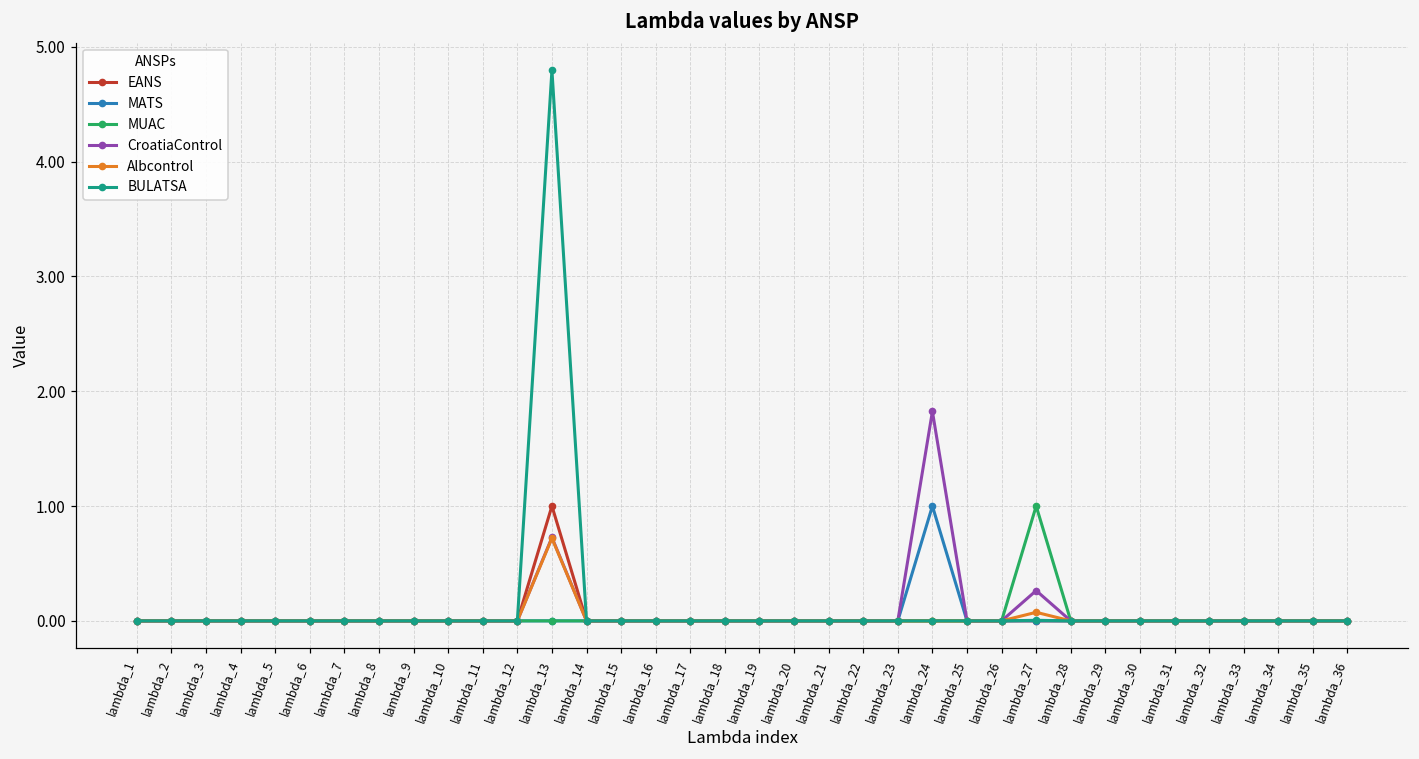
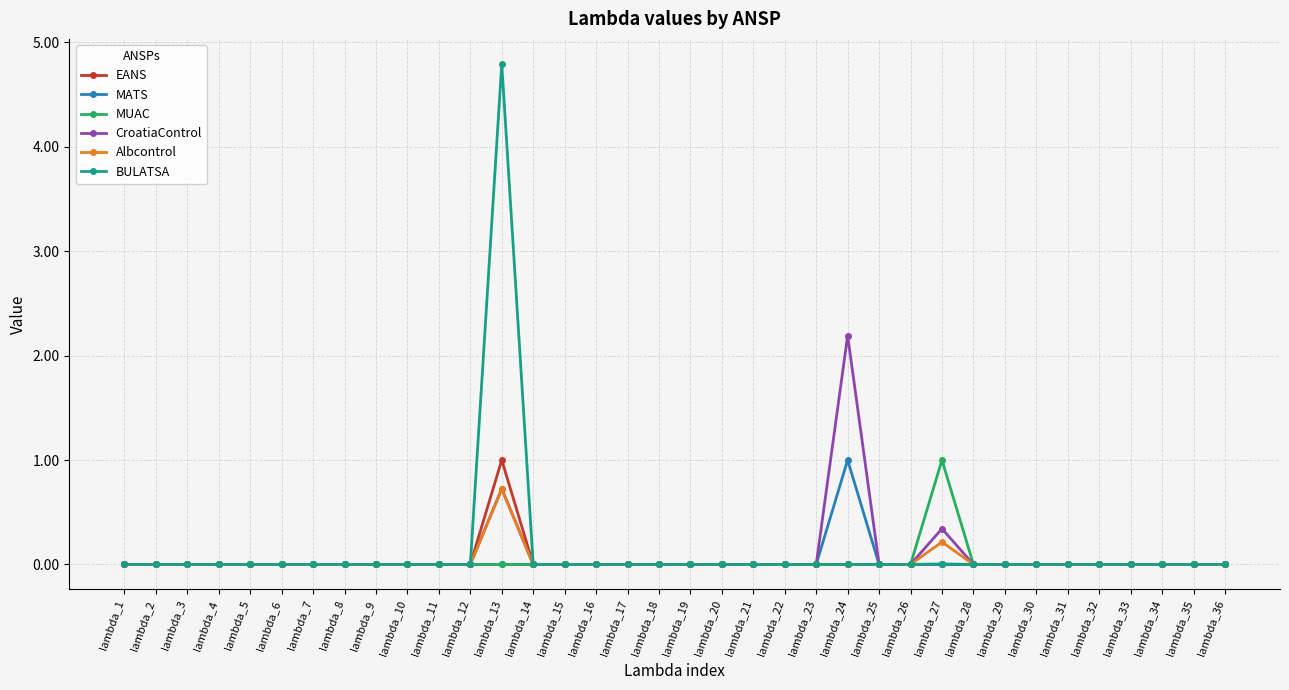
  {
    "EANS": {
      "lambda_13": 1.00
    },
    "MATS": {
      "lambda_24": 1.00
    },
    "CroatiaControl": {
-     "lambda_24": 1.82,
-     "lambda_27": 0.26
+     "lambda_24": 2.19,
+     "lambda_27": 0.34
    },
    "Albcontrol": {
-     "lambda_27": 0.07
+     "lambda_27": 0.22
    }
  }
